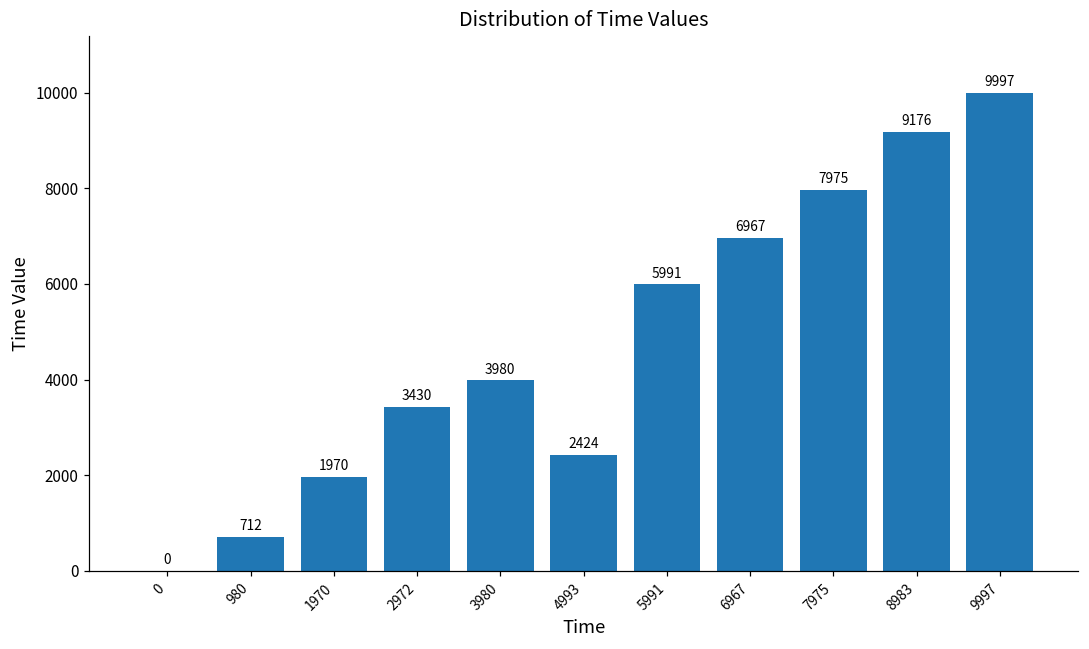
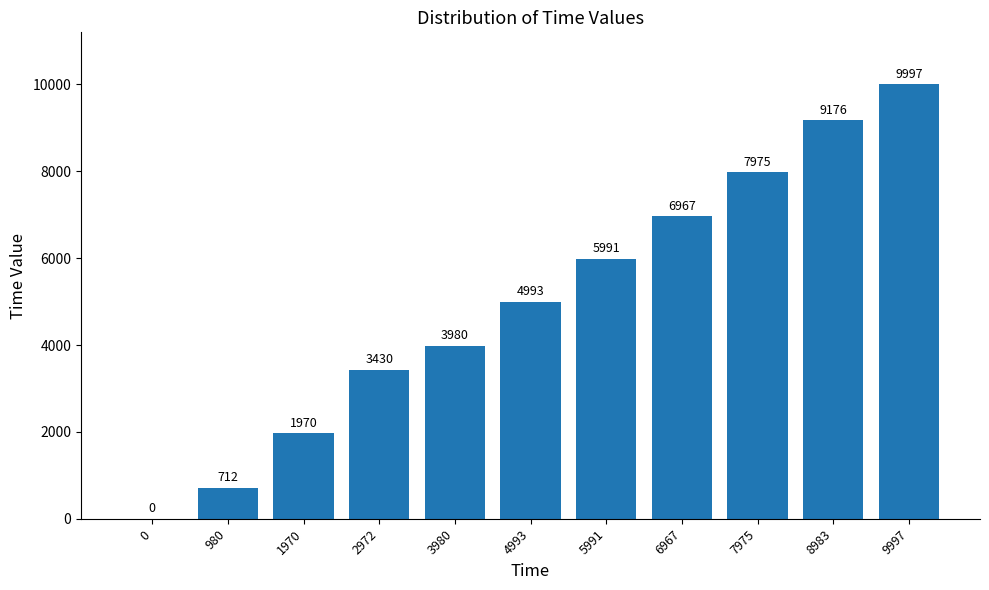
  {
    "0": 0,
    "980": 712,
    "1970": 1970,
    "2972": 3430,
    "3980": 3980,
-   "4993": 2424,
+   "4993": 4993,
    "5991": 5991,
    "6967": 6967,
    "7975": 7975,
    "8983": 9176,
    "9997": 9997
  }
